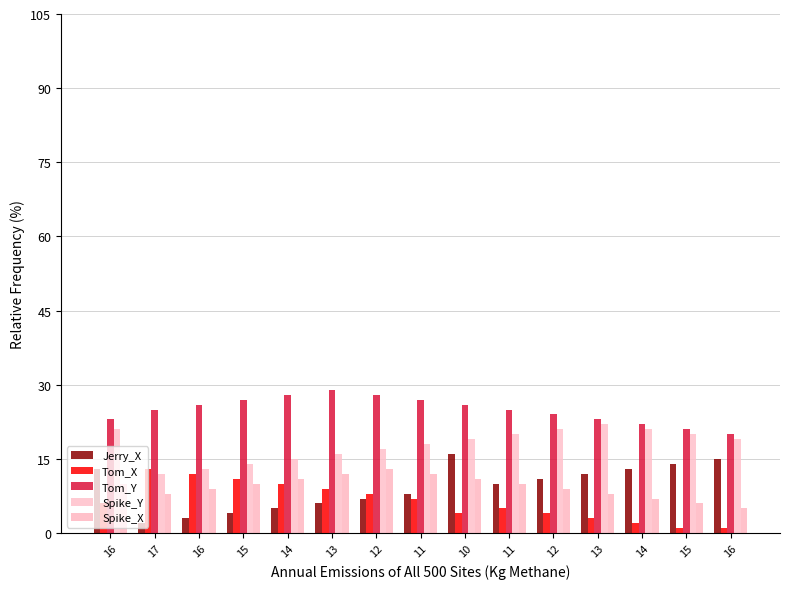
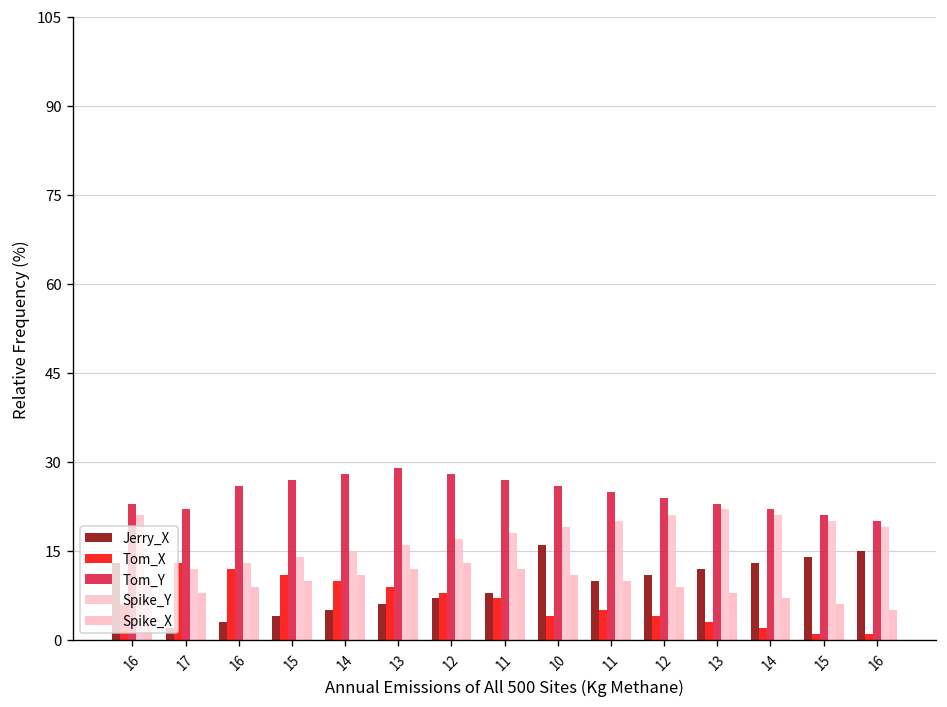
  {
    "Jerry_X": {
      "10": 16
    },
    "Tom_X": {
      "10": 4
    },
    "Tom_Y": {
-     "17": 25,
+     "17": 22,
      "10": 26
    }
  }
